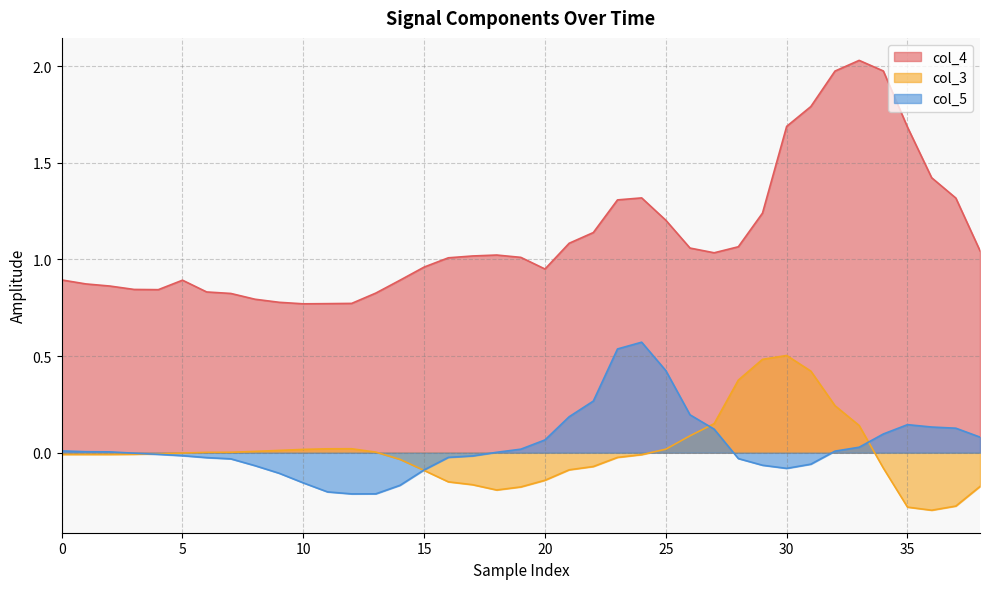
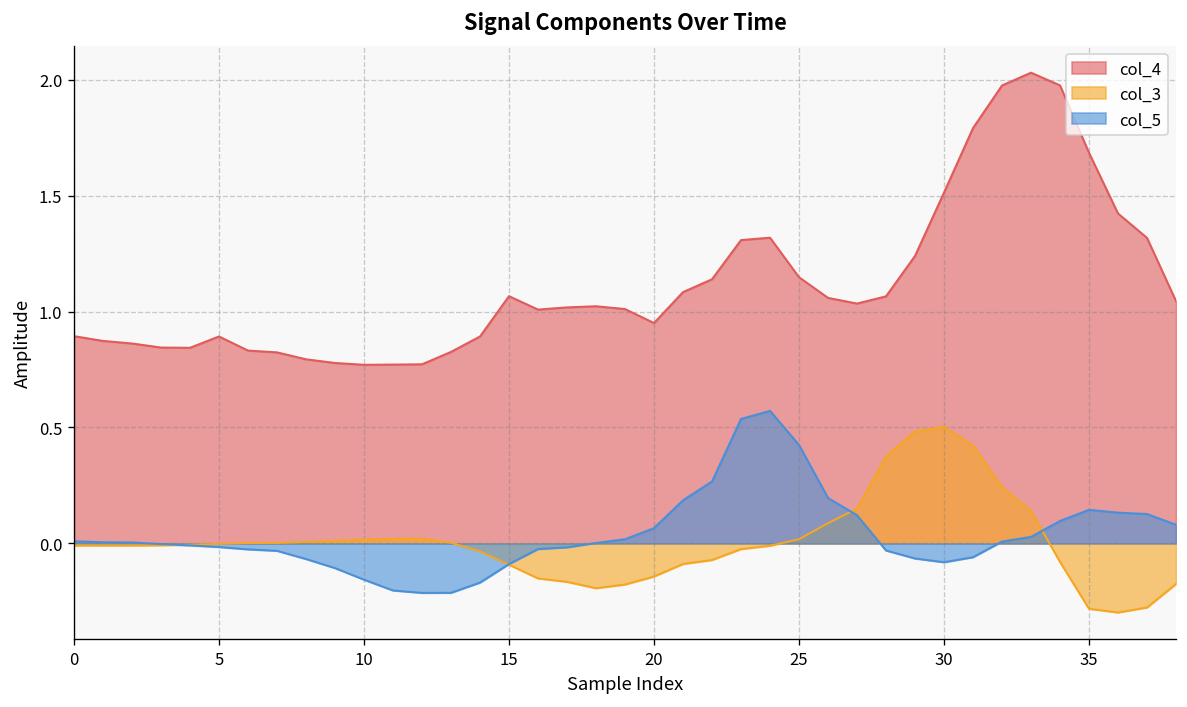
  {
    "col_4": {
      "0": 0.89,
      "5": 0.89,
      "10": 0.77,
-     "15": 0.96,
+     "15": 1.07,
      "20": 0.95,
-     "25": 1.20,
-     "30": 1.69,
+     "25": 1.15,
+     "30": 1.51,
      "35": 1.68
    }
  }
